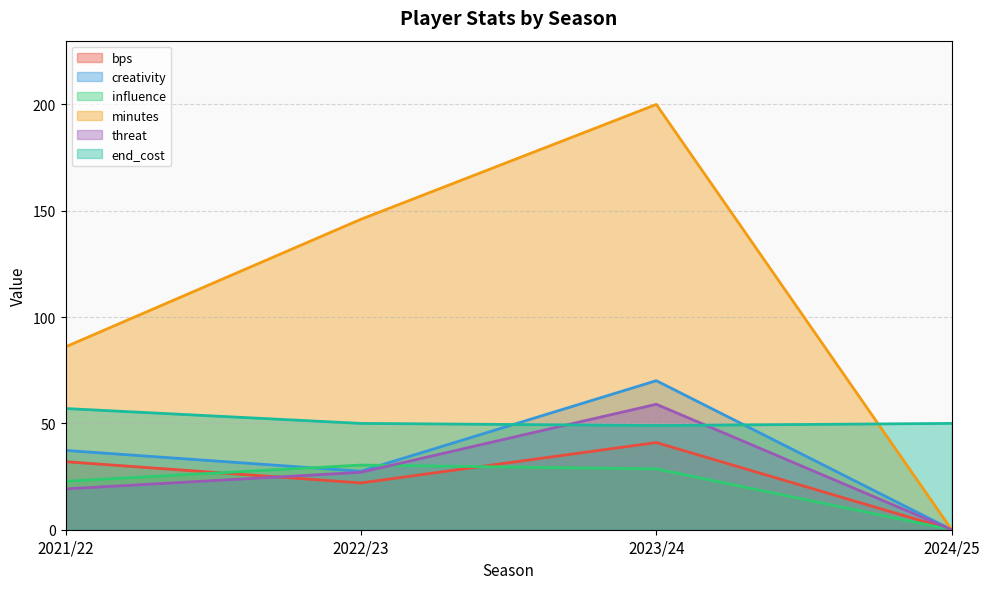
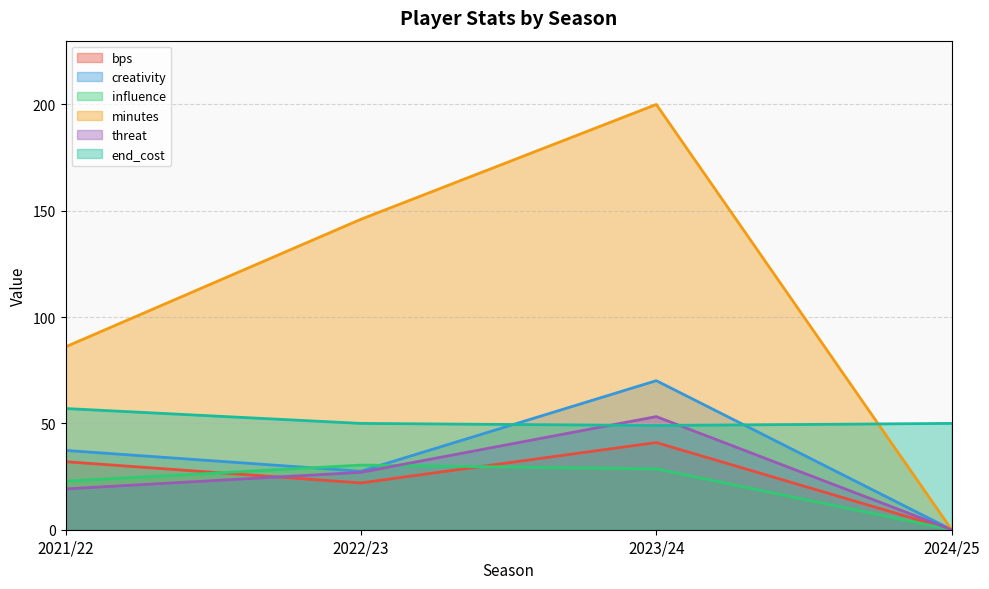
  {
    "threat": {
      "2021/22": 19,
-     "2023/24": 59
+     "2023/24": 53
    }
  }
